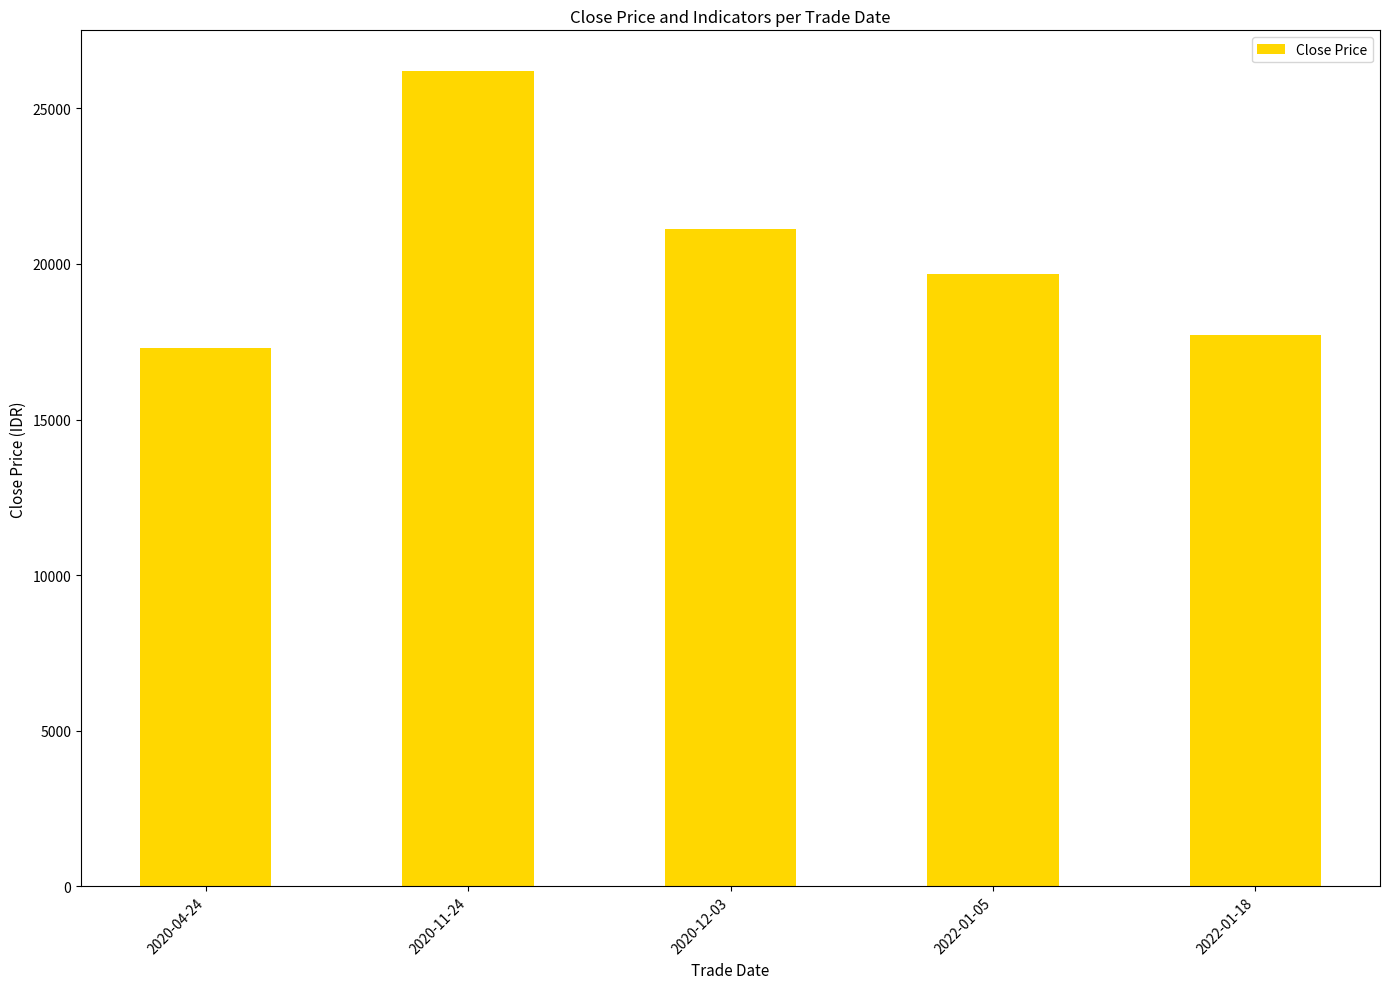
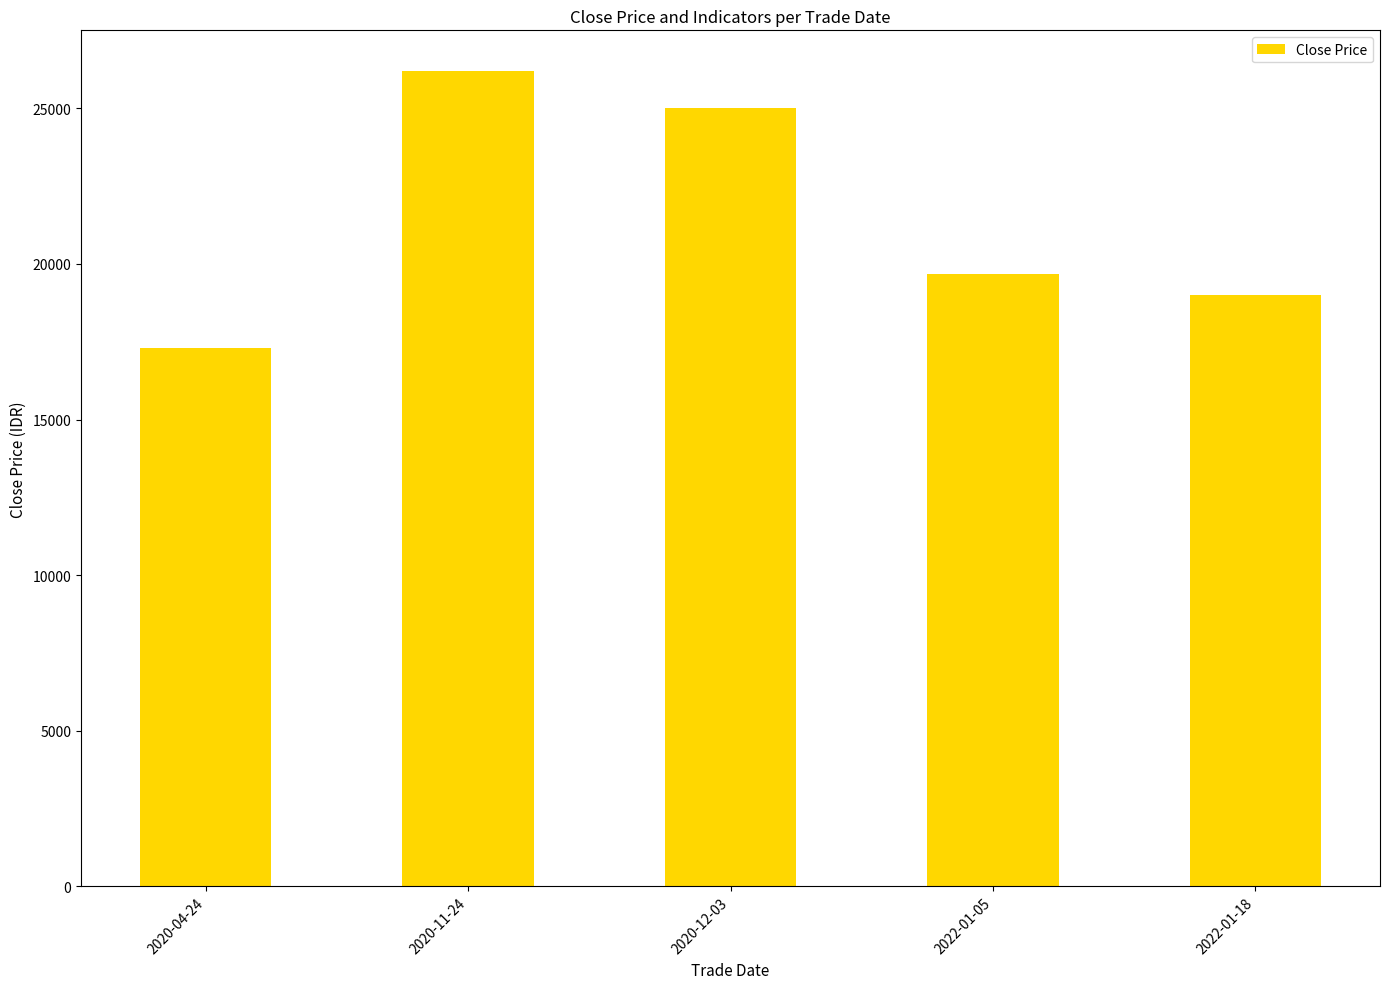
  {
    "2020-04-24": 17300,
    "2020-11-24": 26200,
-   "2020-12-03": 21100,
+   "2020-12-03": 25000,
    "2022-01-05": 19700,
-   "2022-01-18": 17700
+   "2022-01-18": 19000
  }
